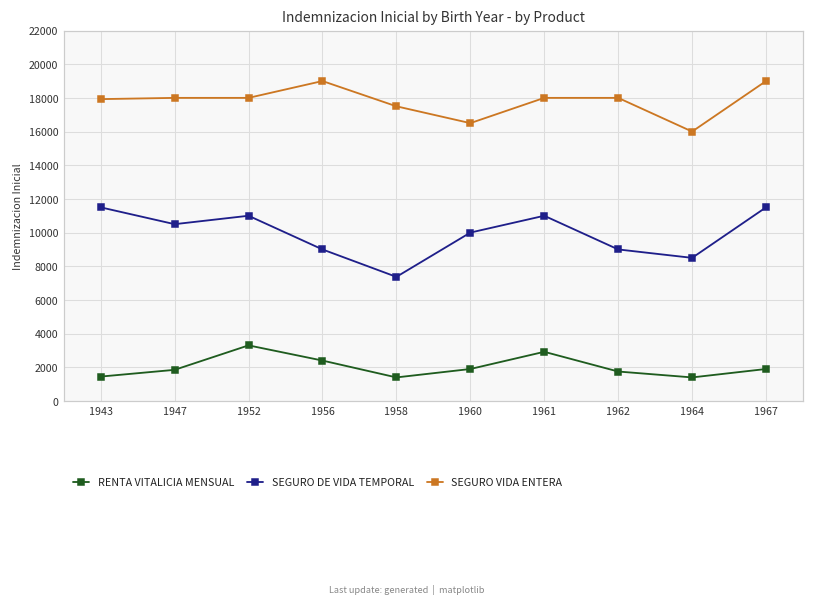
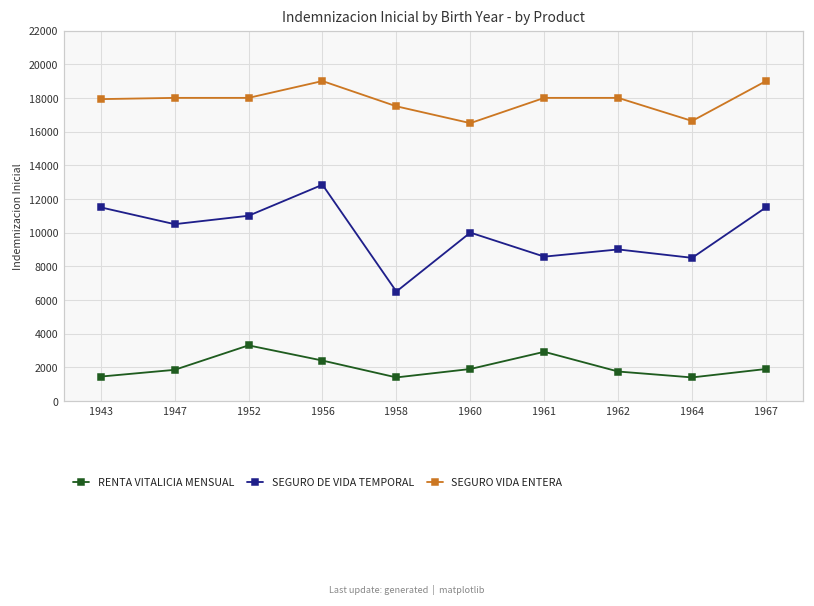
  {
    "RENTA VITALICIA MENSUAL": {
      "1943": 1500,
      "1947": 1900,
      "1952": 3300,
      "1956": 2400,
      "1958": 1400,
      "1960": 1900,
      "1961": 2900,
      "1962": 1800,
      "1964": 1400,
      "1967": 1900
    },
    "SEGURO DE VIDA TEMPORAL": {
      "1943": 11500,
      "1947": 10500,
      "1952": 11000,
-     "1956": 9000,
-     "1958": 7400,
+     "1956": 12800,
+     "1958": 6500,
      "1960": 10000,
-     "1961": 11000,
+     "1961": 8600,
      "1962": 9000,
      "1964": 8500,
      "1967": 11500
    },
    "SEGURO VIDA ENTERA": {
      "1943": 17900,
      "1947": 18000,
      "1952": 18000,
      "1956": 19000,
      "1958": 17500,
      "1960": 16500,
      "1961": 18000,
      "1962": 18000,
-     "1964": 16000,
+     "1964": 16600,
      "1967": 19000
    }
  }
